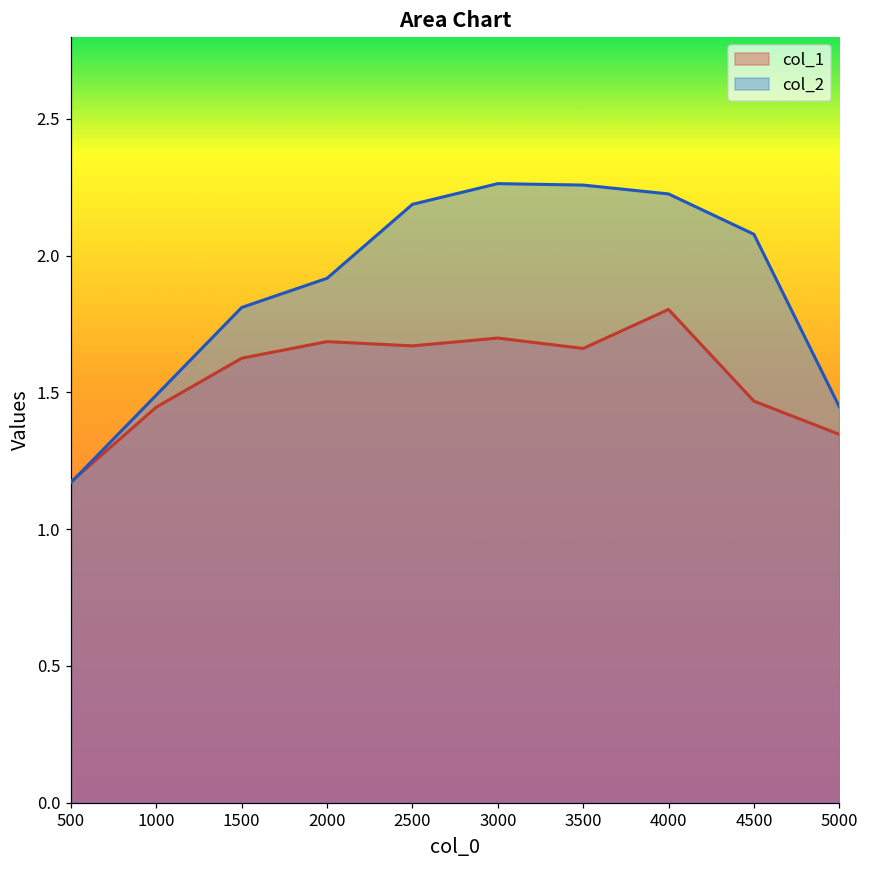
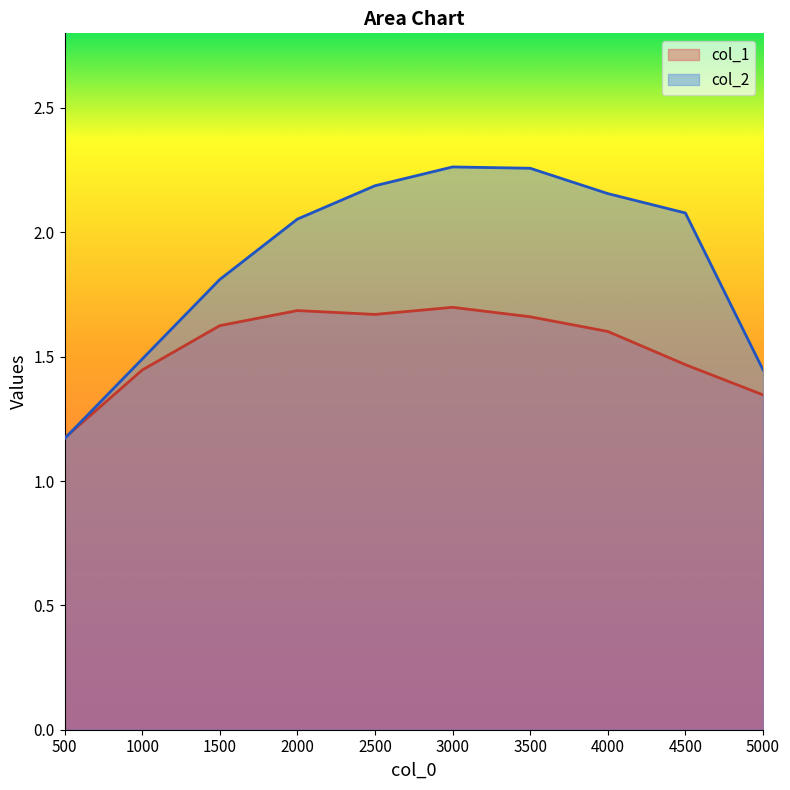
  {
    "col_1": {
      "1000": 1.45,
      "1500": 1.62,
      "2000": 1.69,
      "2500": 1.67,
      "3000": 1.70,
      "3500": 1.66,
-     "4000": 1.80,
+     "4000": 1.60,
      "4500": 1.47,
      "5000": 1.35
    },
    "col_2": {
      "1000": 1.49,
      "1500": 1.81,
-     "2000": 1.92,
+     "2000": 2.05,
      "2500": 2.19,
      "3000": 2.26,
      "3500": 2.26,
-     "4000": 2.23,
+     "4000": 2.16,
      "4500": 2.08,
      "5000": 1.45
    }
  }
